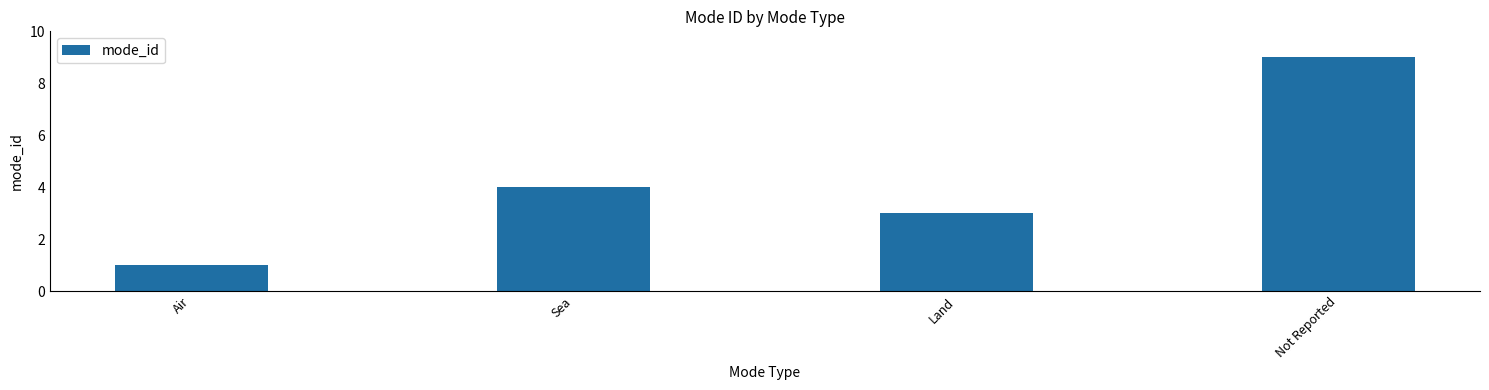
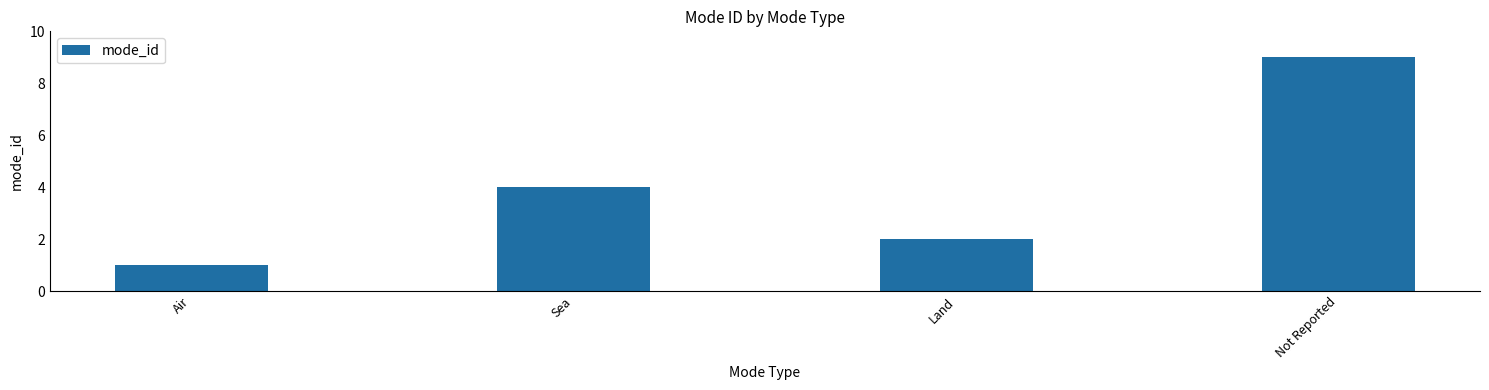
  {
    "Air": 1,
    "Sea": 4,
-   "Land": 3,
+   "Land": 2,
    "Not Reported": 9
  }
